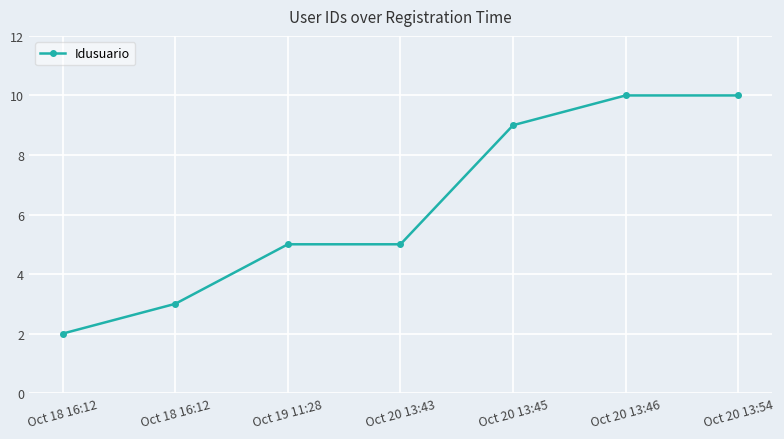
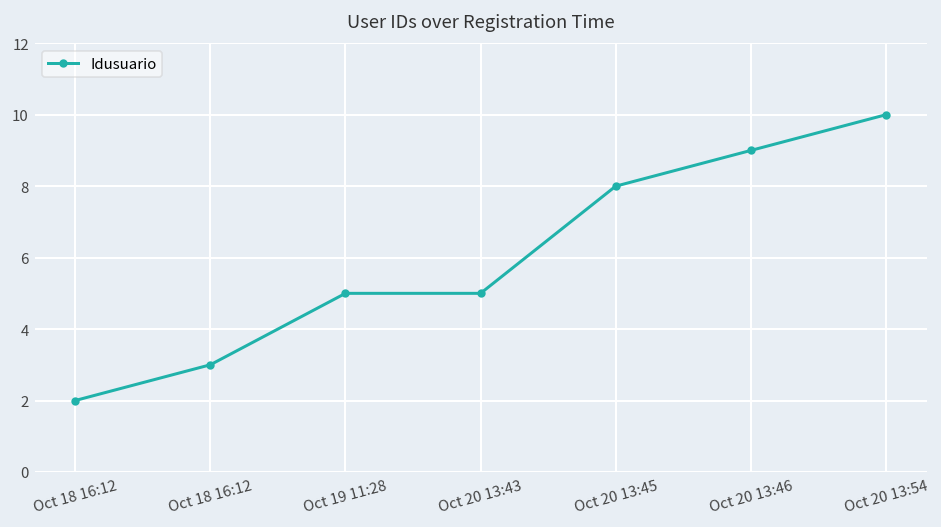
  {
    "Oct 19 11:28": 5,
    "Oct 20 13:43": 5,
-   "Oct 20 13:45": 9,
-   "Oct 20 13:46": 10,
+   "Oct 20 13:45": 8,
+   "Oct 20 13:46": 9,
    "Oct 20 13:54": 10
  }
